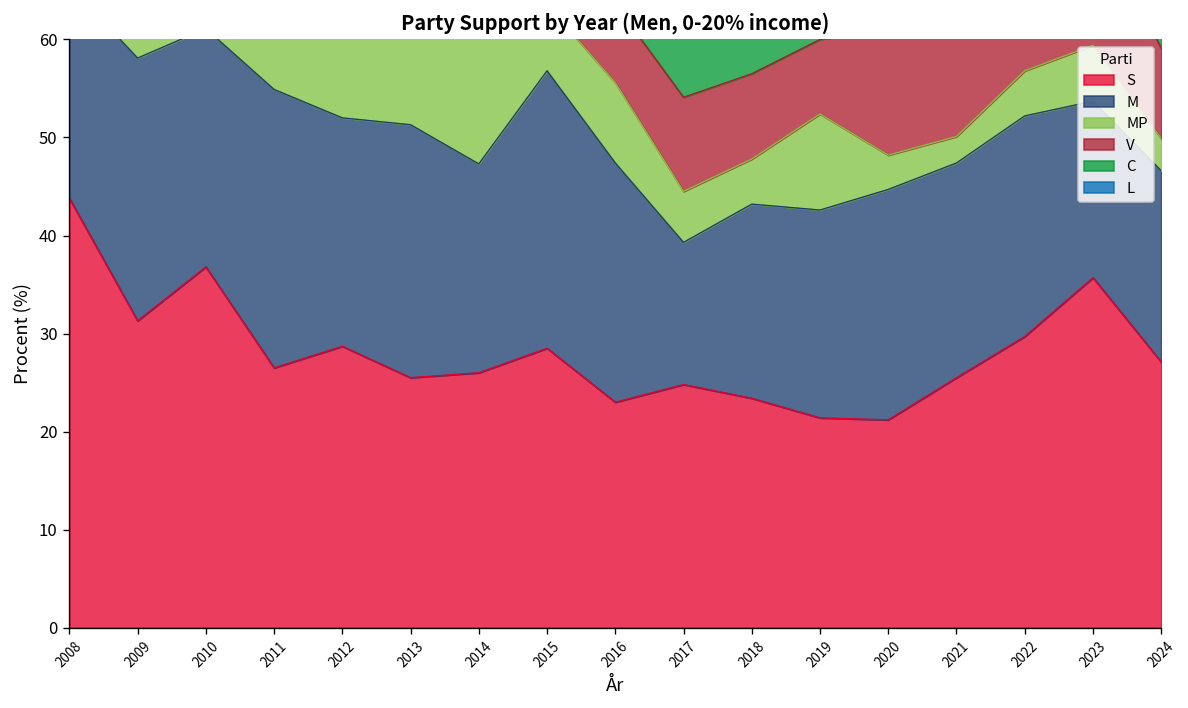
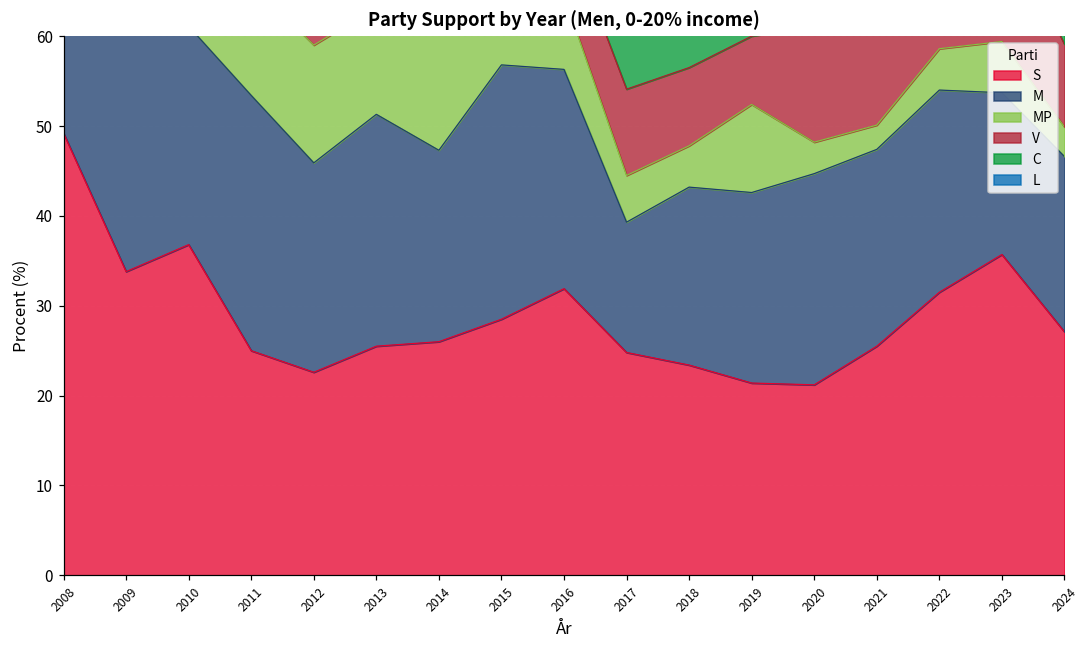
  {
    "S": {
-     "2008": 44,
-     "2009": 31,
+     "2008": 49,
+     "2009": 34,
      "2010": 37,
-     "2011": 27,
-     "2012": 29,
+     "2011": 25,
+     "2012": 23,
      "2013": 26,
      "2014": 26,
      "2015": 29,
-     "2016": 23,
+     "2016": 32,
      "2017": 25,
      "2018": 23,
      "2019": 21,
      "2020": 21,
      "2021": 26,
-     "2022": 30,
+     "2022": 32,
      "2023": 36,
      "2024": 27
    },
    "M": {
      "2011": 28,
      "2012": 23,
      "2013": 26,
      "2014": 21,
      "2015": 28,
      "2016": 24,
      "2017": 14,
      "2018": 20,
      "2019": 21,
      "2020": 24,
      "2021": 22,
      "2022": 23,
      "2024": 20
    },
    "MP": {
      "2017": 5,
      "2018": 5,
      "2019": 10,
      "2020": 4,
      "2021": 3,
      "2022": 5,
      "2023": 6,
      "2024": 3
    },
    "V": {
      "2017": 10,
      "2018": 9,
      "2019": 8,
      "2024": 9
    }
  }
